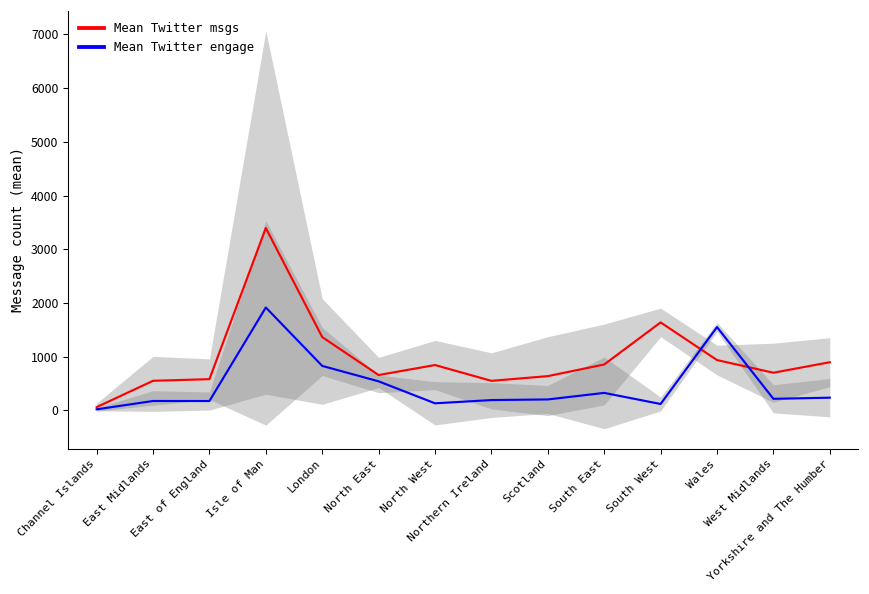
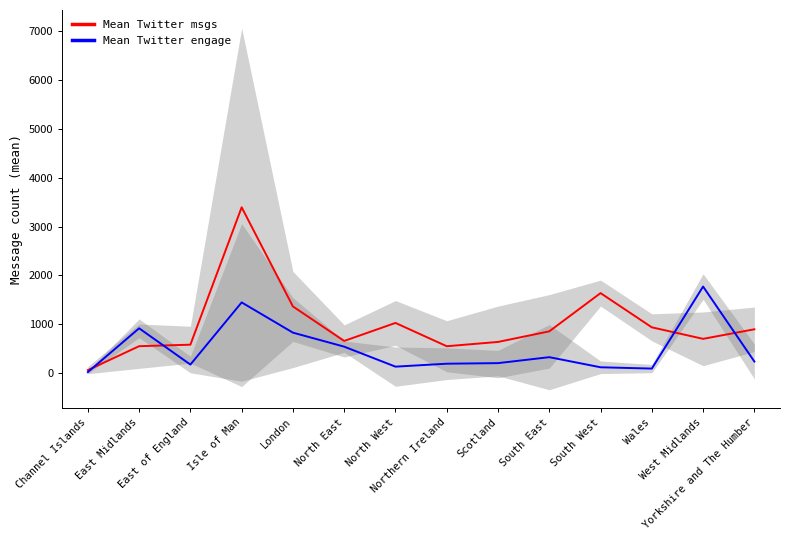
  {
    "Mean Twitter msgs": {
      "East Midlands": 600,
      "East of England": 600,
      "Isle of Man": 3400,
      "London": 1400,
-     "North West": 800,
+     "North West": 1000,
      "Scotland": 600,
      "South East": 900,
      "South West": 1600,
      "Wales": 900,
      "West Midlands": 700,
      "Yorkshire and The Humber": 900
    },
    "Mean Twitter engage": {
-     "East Midlands": 200,
+     "East Midlands": 900,
      "East of England": 200,
-     "Isle of Man": 1900,
+     "Isle of Man": 1400,
      "London": 800,
      "North East": 500,
      "North West": 100,
      "Northern Ireland": 200,
      "Scotland": 200,
      "South East": 300,
      "South West": 100,
-     "Wales": 1600,
-     "West Midlands": 200,
+     "Wales": 100,
+     "West Midlands": 1800,
      "Yorkshire and The Humber": 200
    }
  }
